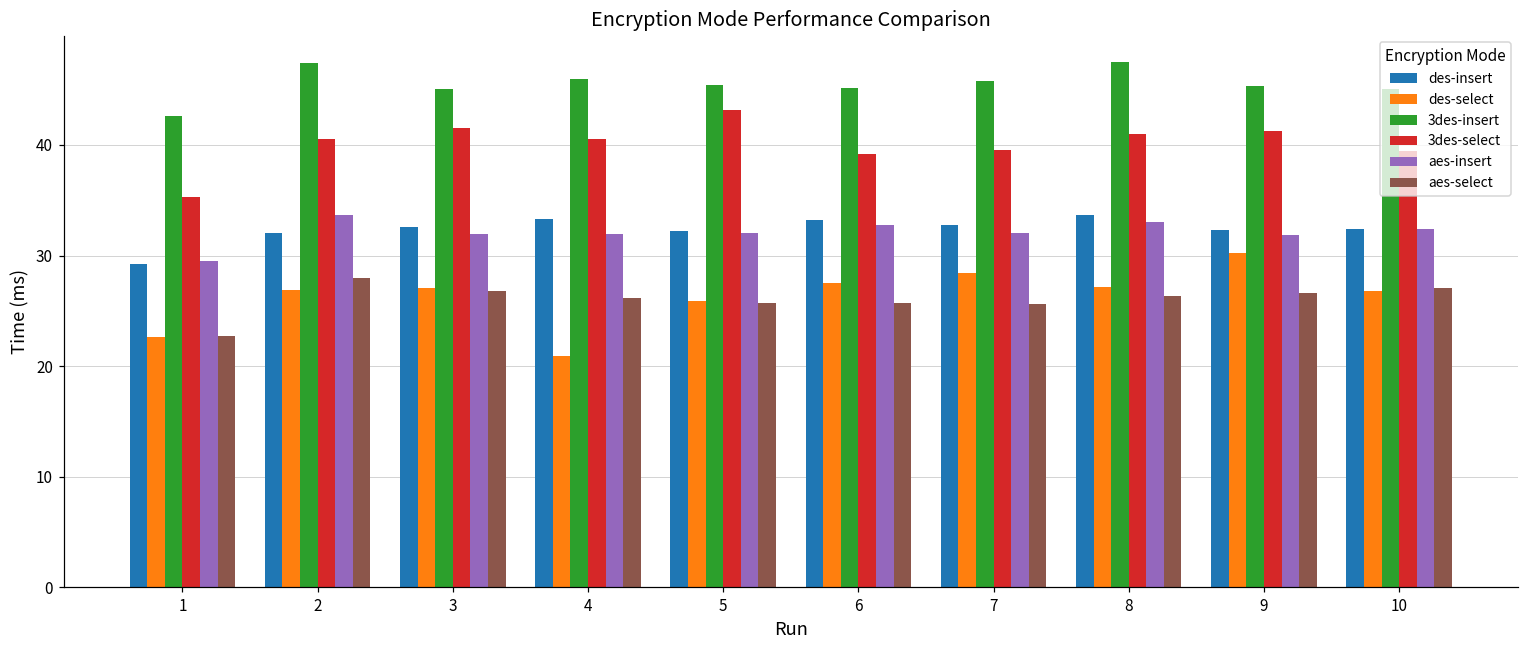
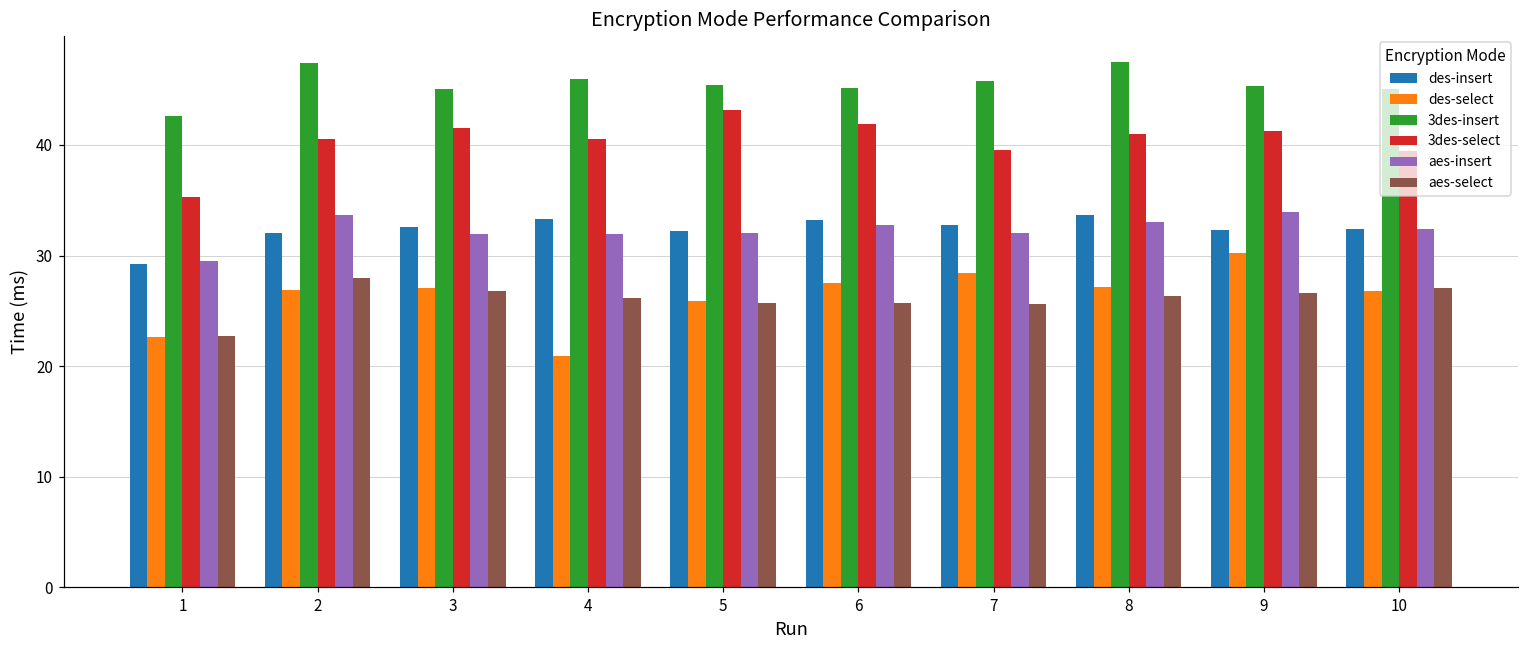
  {
    "des-insert": {
      "1": 29.3,
      "2": 32.0,
      "3": 32.6,
      "4": 33.3,
      "5": 32.2,
      "6": 33.3,
      "7": 32.7,
      "8": 33.7,
      "9": 32.3,
      "10": 32.4
    },
    "des-select": {
      "1": 22.6,
      "2": 26.9,
      "3": 27.1,
      "4": 20.9,
      "5": 25.9,
      "6": 27.5,
      "7": 28.4,
      "8": 27.1,
      "9": 30.2,
      "10": 26.8
    },
    "3des-insert": {
      "1": 42.6,
      "2": 47.4,
      "3": 45.1,
      "4": 46.0,
      "5": 45.4,
      "6": 45.1,
      "7": 45.7,
      "8": 47.5,
      "9": 45.3
    },
    "3des-select": {
      "1": 35.3,
      "2": 40.5,
      "3": 41.6,
      "4": 40.5,
      "5": 43.1,
-     "6": 39.2,
+     "6": 41.9,
      "7": 39.5,
      "8": 41.0,
      "9": 41.2
    },
    "aes-insert": {
      "1": 29.5,
      "2": 33.7,
      "3": 31.9,
      "4": 32.0,
      "5": 32.0,
      "6": 32.8,
      "7": 32.0,
      "8": 33.1,
-     "9": 31.8,
+     "9": 34.0,
      "10": 32.4
    },
    "aes-select": {
      "1": 22.7,
      "2": 28.0,
      "3": 26.8,
      "4": 26.1,
      "5": 25.7,
      "6": 25.7,
      "7": 25.6,
      "8": 26.4,
      "9": 26.6,
      "10": 27.1
    }
  }
